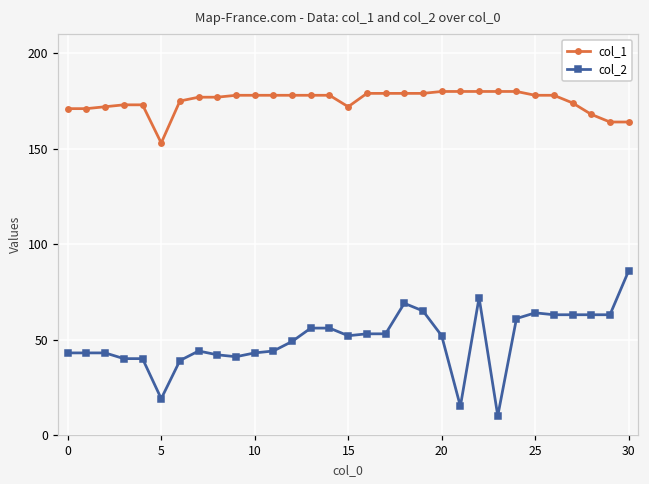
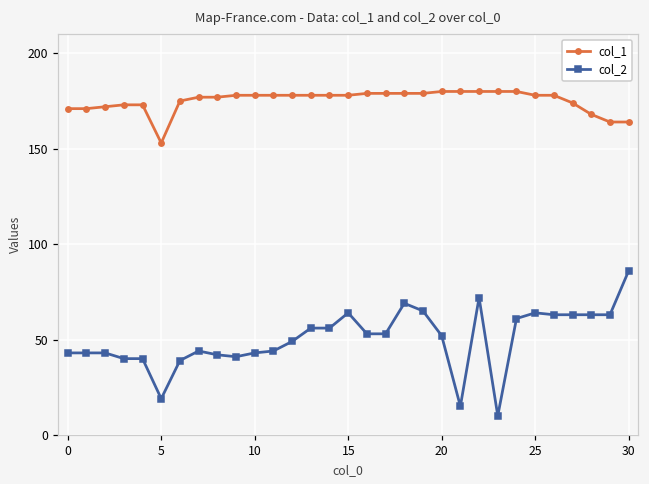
  {
    "col_1": {
      "0": 171,
      "5": 153,
      "10": 178,
-     "15": 172,
+     "15": 178,
      "20": 180,
      "25": 178,
      "30": 164
    },
    "col_2": {
      "0": 43,
      "5": 19,
      "10": 43,
-     "15": 52,
+     "15": 64,
      "20": 52,
      "25": 64,
      "30": 86
    }
  }
